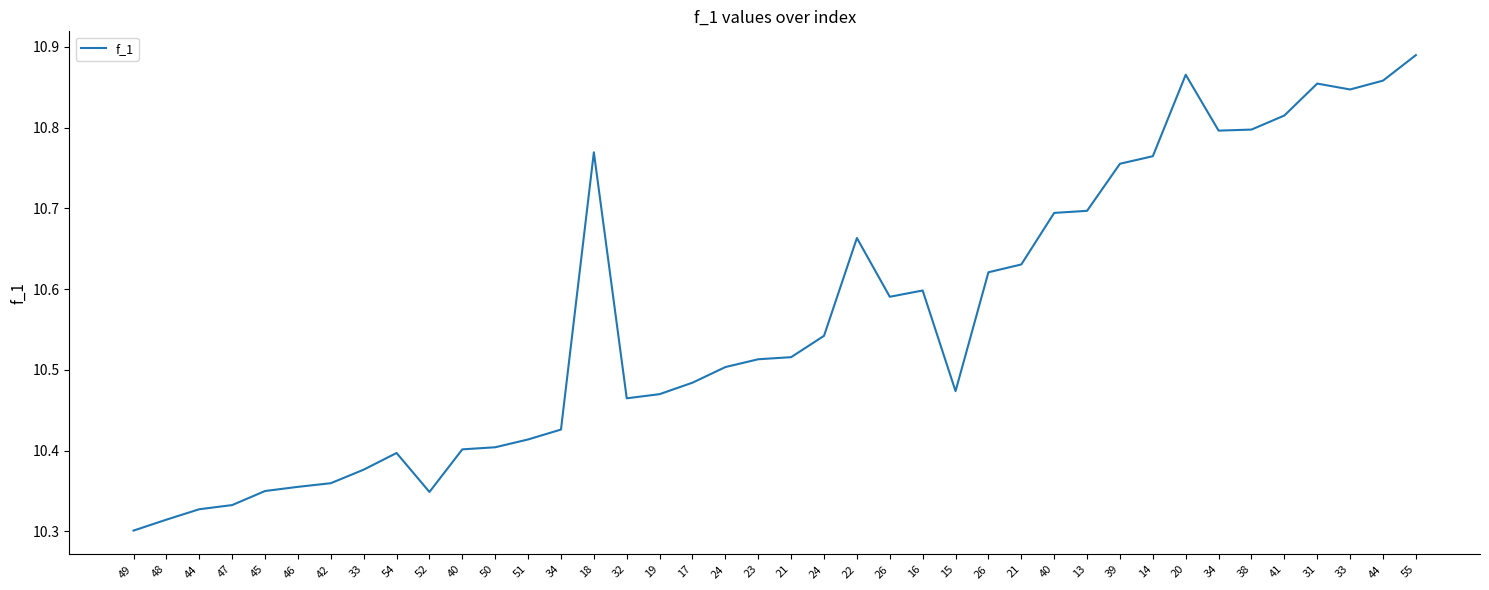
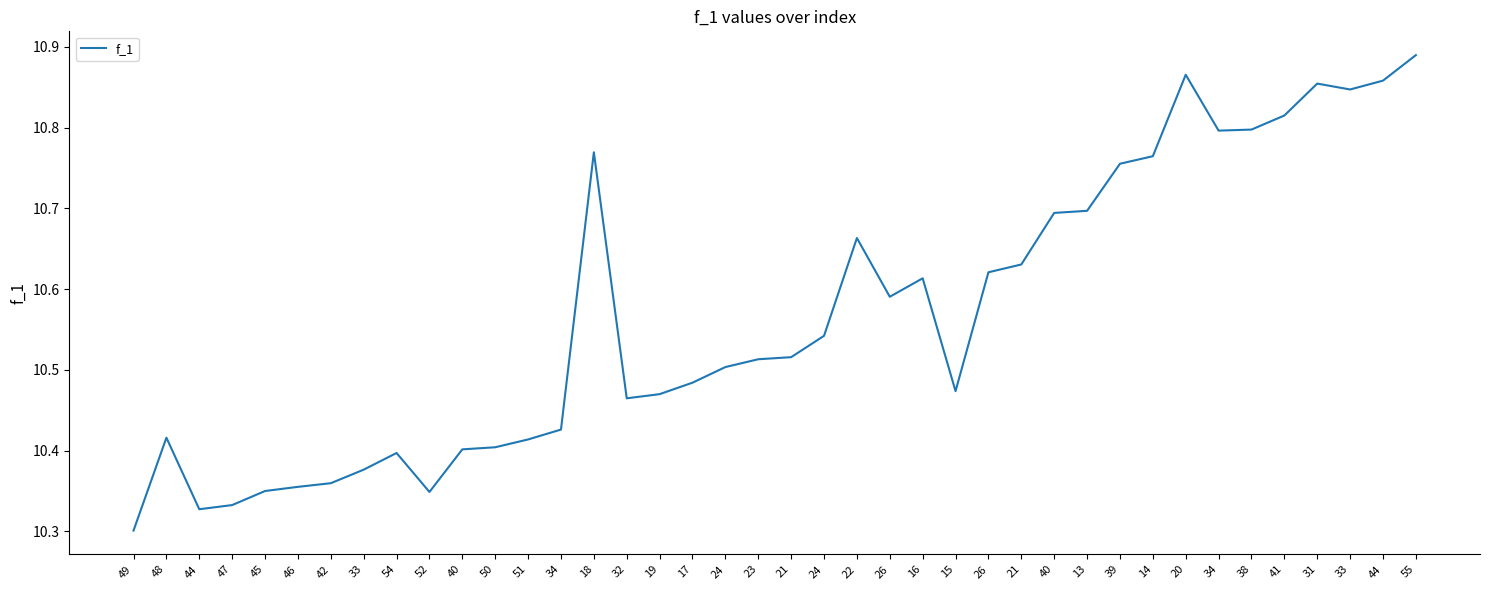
  {
    "49": 10.30,
-   "48": 10.31,
+   "48": 10.42,
    "47": 10.33,
    "45": 10.35,
    "46": 10.36,
    "42": 10.36,
    "54": 10.40,
    "52": 10.35,
    "50": 10.40,
    "51": 10.41,
    "18": 10.77,
    "32": 10.46,
    "19": 10.47,
    "17": 10.48,
    "23": 10.51,
    "22": 10.66,
-   "16": 10.60,
+   "16": 10.61,
    "15": 10.47,
    "13": 10.70,
    "39": 10.76,
    "14": 10.76,
    "20": 10.87,
    "38": 10.80,
    "41": 10.81,
    "31": 10.85,
    "55": 10.89
  }
